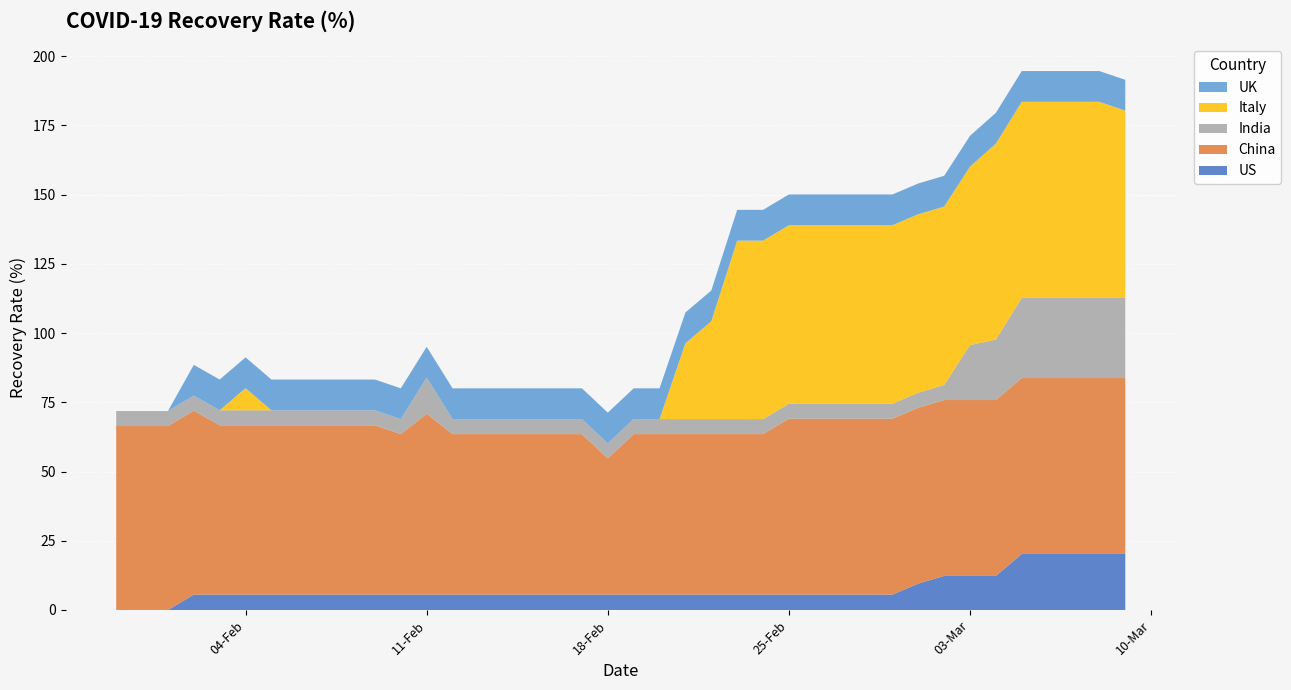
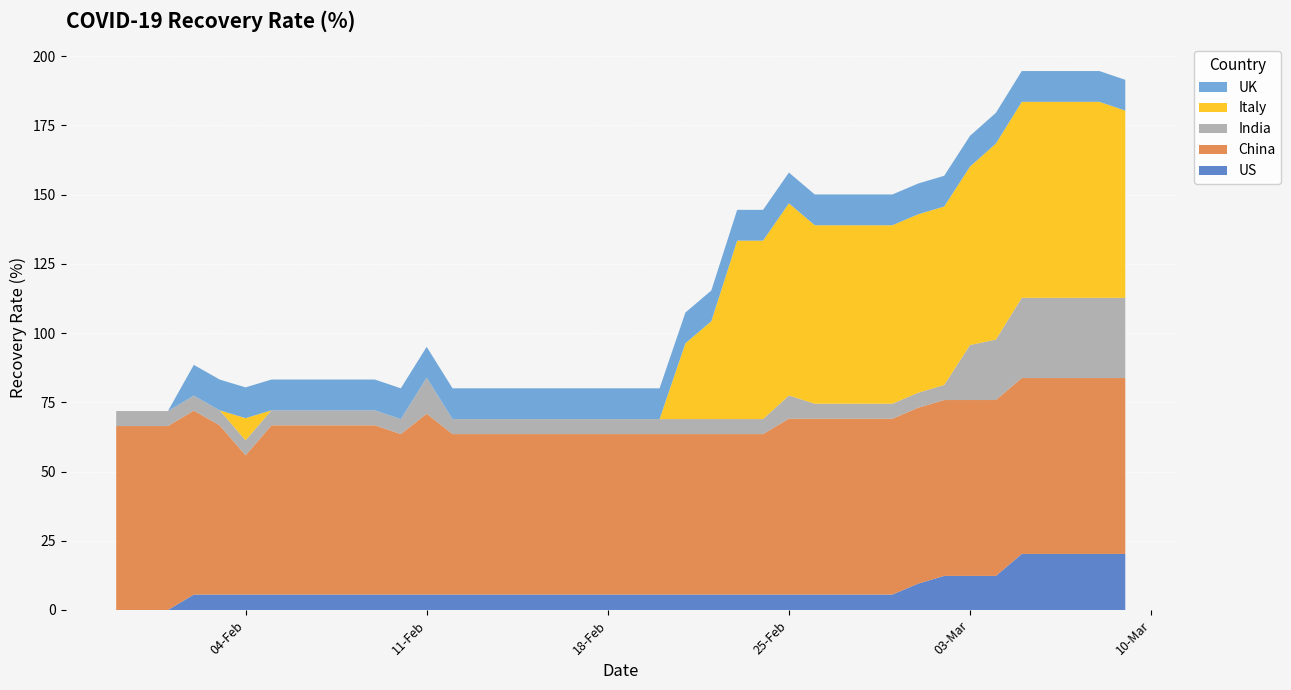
  {
    "China": {
-     "04-Feb": 61,
+     "04-Feb": 50,
      "11-Feb": 65,
-     "18-Feb": 49,
+     "18-Feb": 58,
      "25-Feb": 64,
      "03-Mar": 64
    },
    "India": {
      "04-Feb": 5,
-     "25-Feb": 5,
+     "25-Feb": 8,
      "03-Mar": 20
    },
    "Italy": {
      "04-Feb": 8,
-     "25-Feb": 64,
+     "25-Feb": 69,
      "03-Mar": 64
    }
  }
